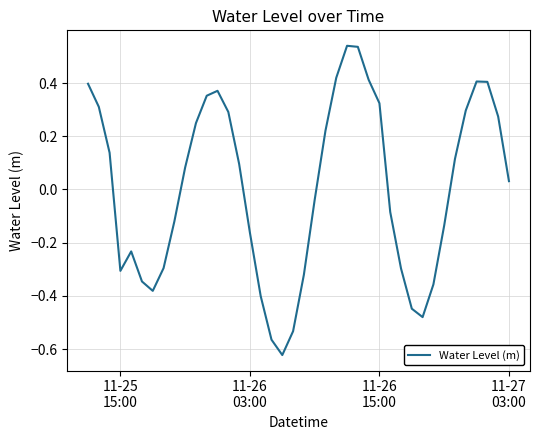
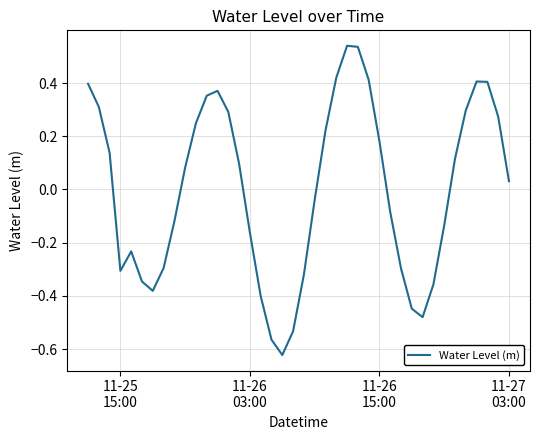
  {
    "11-25 15:00": -0.31,
    "11-26 03:00": -0.16,
-   "11-26 15:00": 0.32,
+   "11-26 15:00": 0.18,
    "11-27 03:00": 0.03
  }
